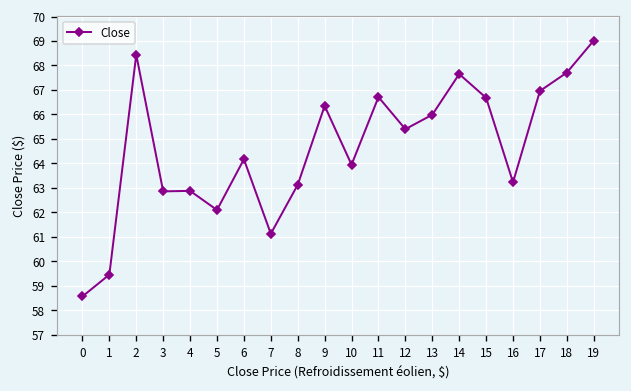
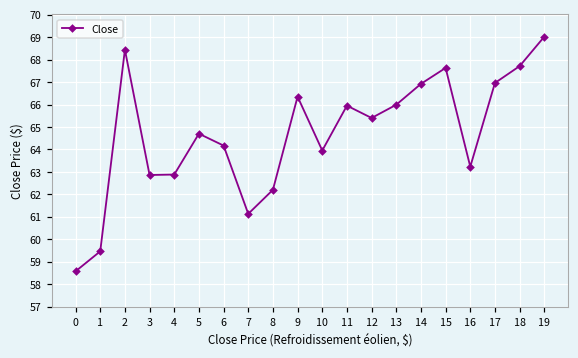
  {
    "0": 58.6,
    "1": 59.5,
    "2": 68.4,
    "3": 62.9,
    "4": 62.9,
-   "5": 62.1,
+   "5": 64.7,
    "6": 64.2,
    "7": 61.1,
-   "8": 63.1,
+   "8": 62.2,
    "9": 66.4,
    "10": 64.0,
-   "11": 66.7,
+   "11": 66.0,
    "12": 65.4,
    "13": 66.0,
-   "14": 67.7,
-   "15": 66.7,
+   "14": 66.9,
+   "15": 67.6,
    "16": 63.2,
    "17": 67.0,
    "18": 67.7,
    "19": 69.0
  }
